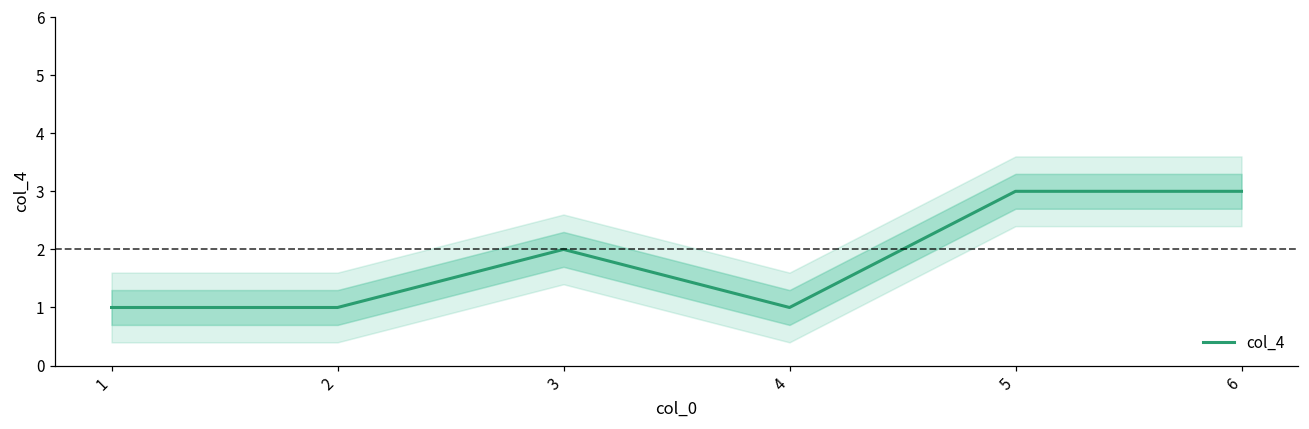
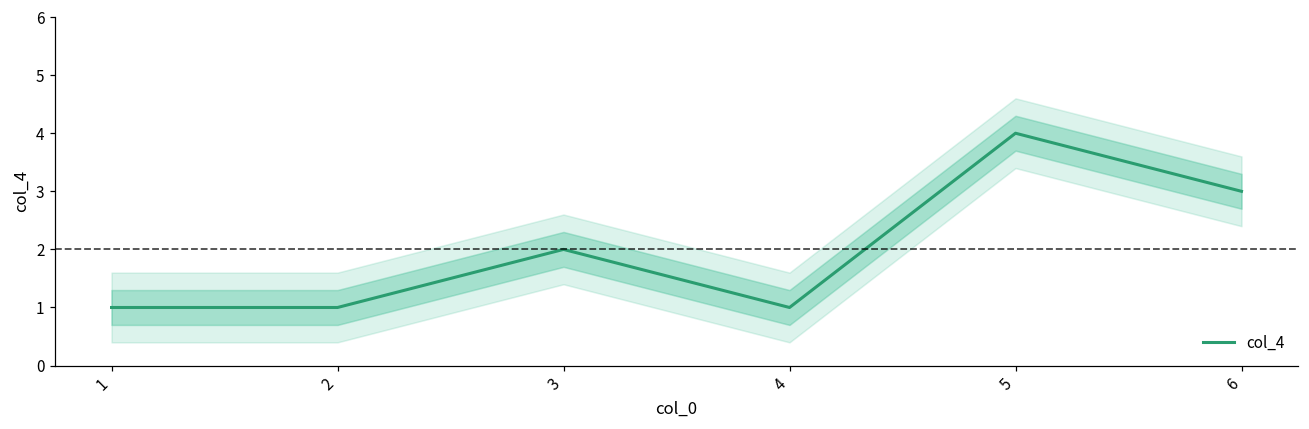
  {
    "col_4": {
      "1": 1,
      "2": 1,
      "3": 2,
      "4": 1,
-     "5": 3,
+     "5": 4,
      "6": 3
    }
  }
